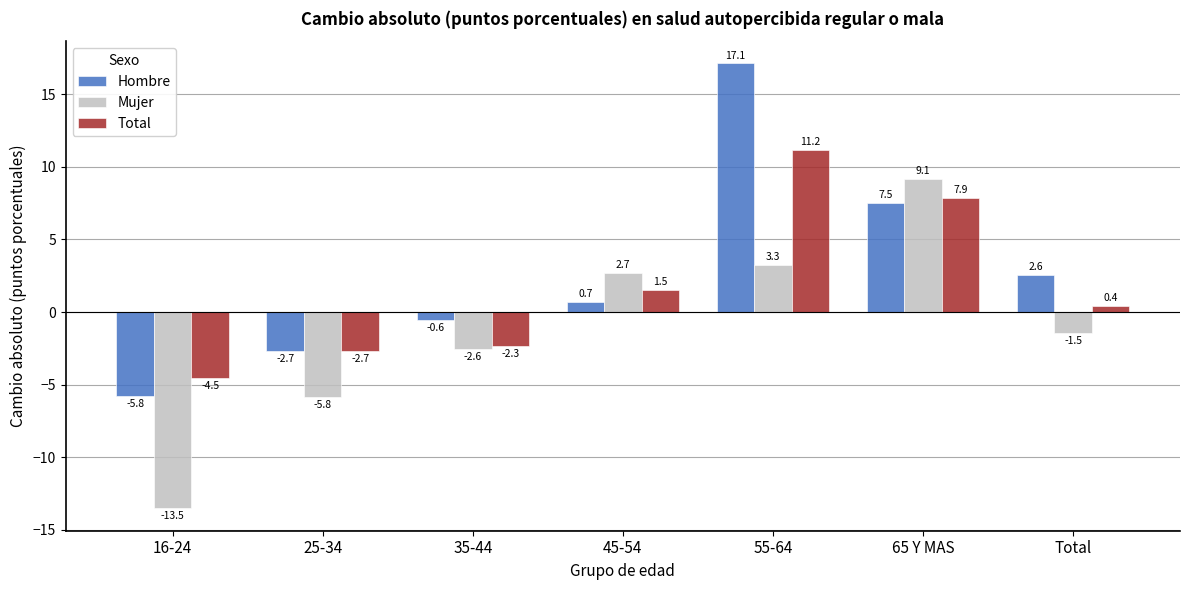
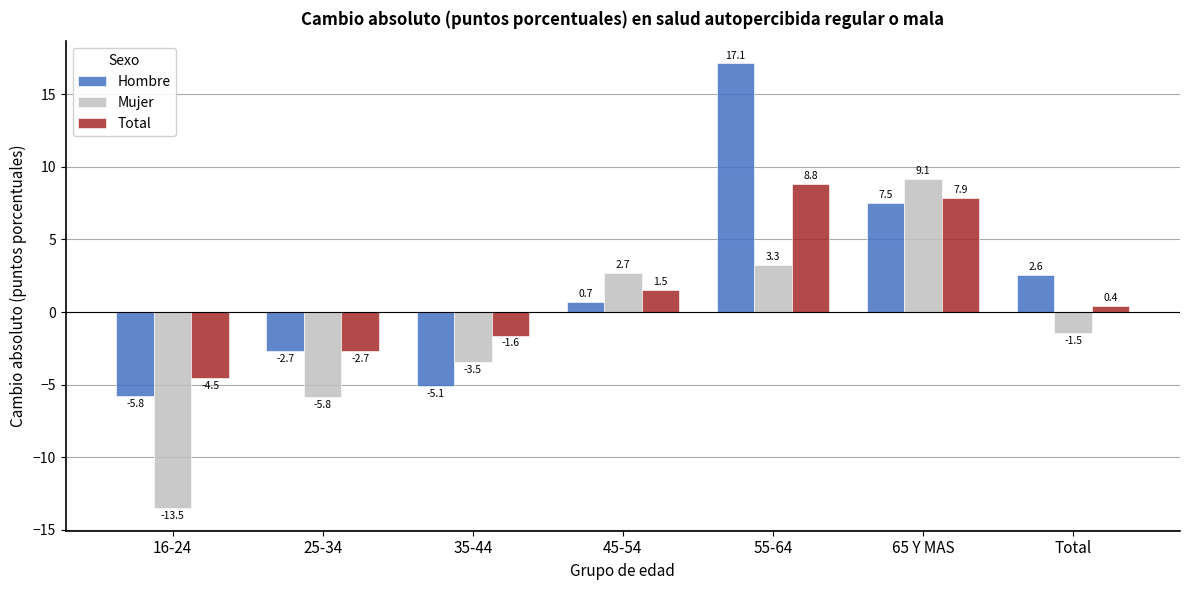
  {
    "Hombre": {
      "16-24": -5.8,
      "25-34": -2.7,
-     "35-44": -0.6,
+     "35-44": -5.1,
      "45-54": 0.7,
      "55-64": 17.1,
      "65 Y MAS": 7.5,
      "Total": 2.6
    },
    "Mujer": {
      "16-24": -13.5,
      "25-34": -5.8,
-     "35-44": -2.6,
+     "35-44": -3.5,
      "45-54": 2.7,
      "55-64": 3.3,
      "65 Y MAS": 9.1,
      "Total": -1.5
    },
    "Total": {
      "16-24": -4.5,
      "25-34": -2.7,
-     "35-44": -2.3,
+     "35-44": -1.6,
      "45-54": 1.5,
-     "55-64": 11.2,
+     "55-64": 8.8,
      "65 Y MAS": 7.9,
      "Total": 0.4
    }
  }
